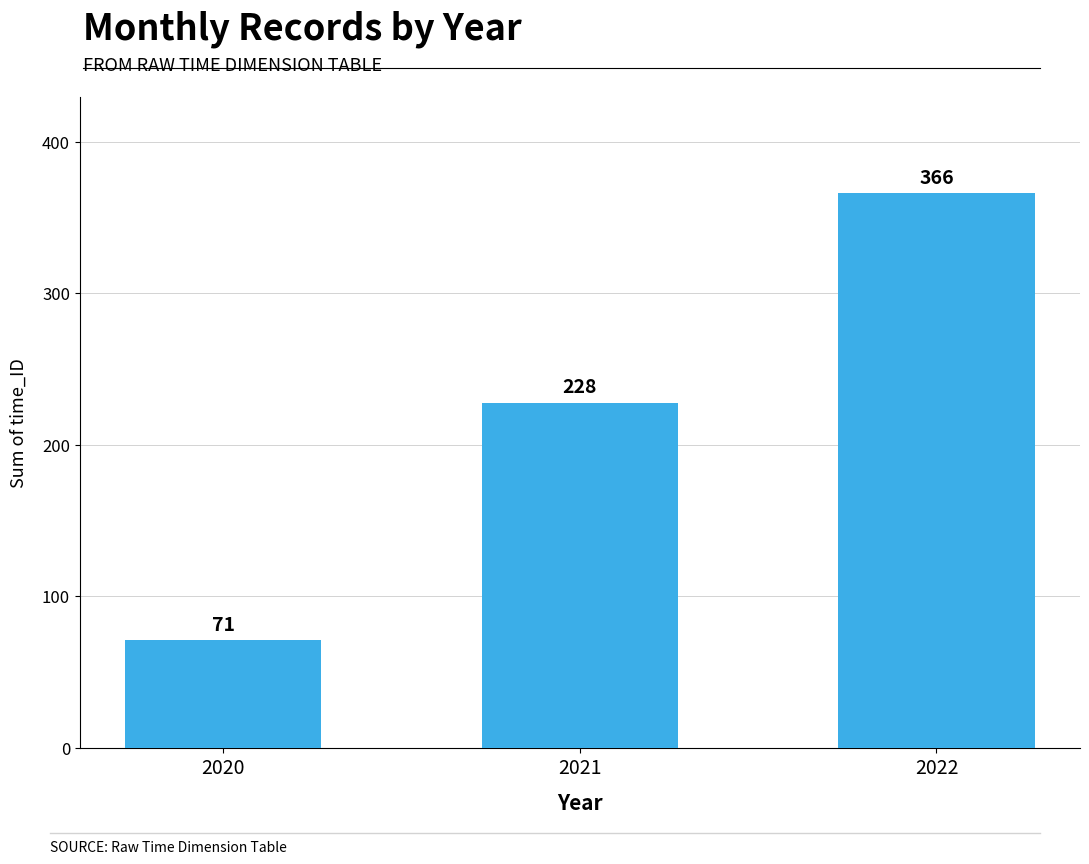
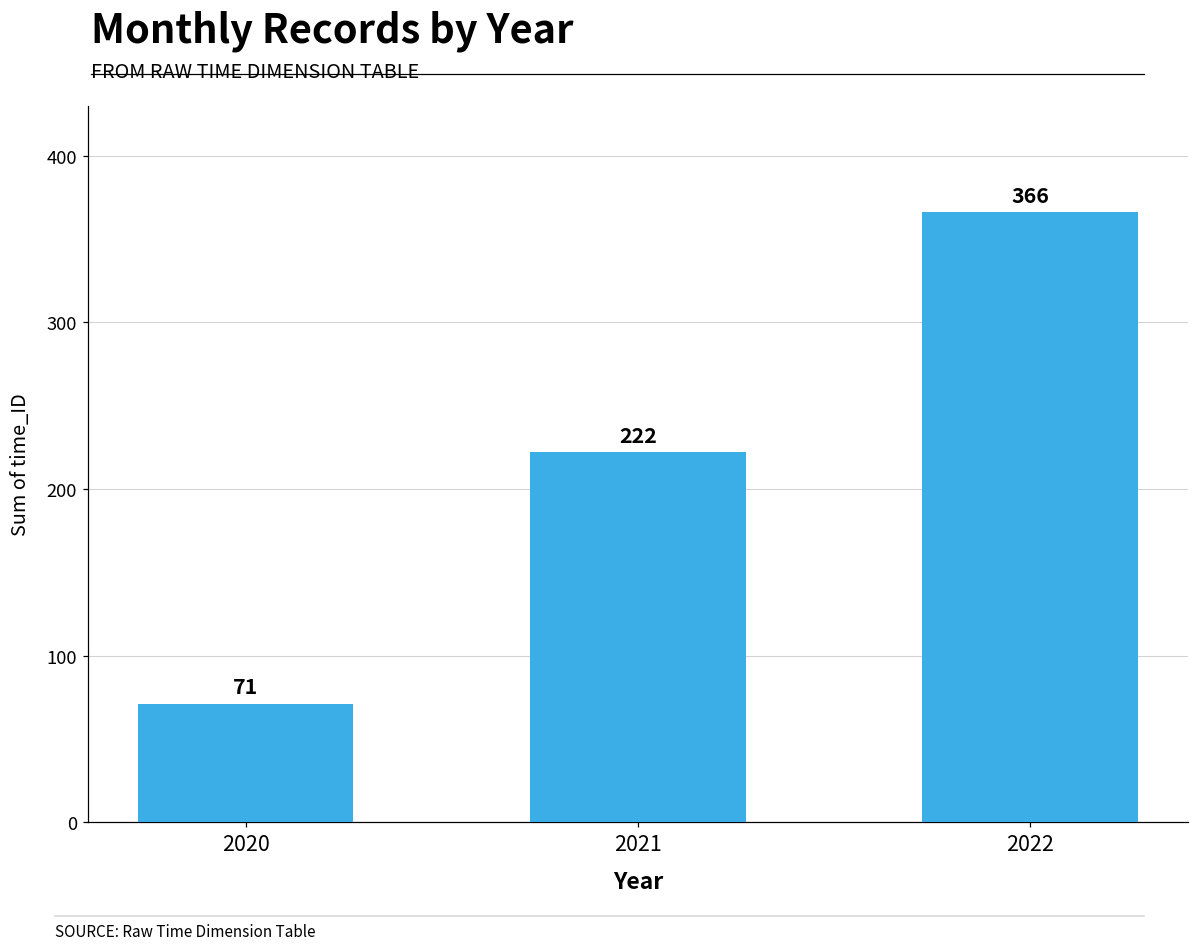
  {
    "2020": 71,
-   "2021": 228,
+   "2021": 222,
    "2022": 366
  }
